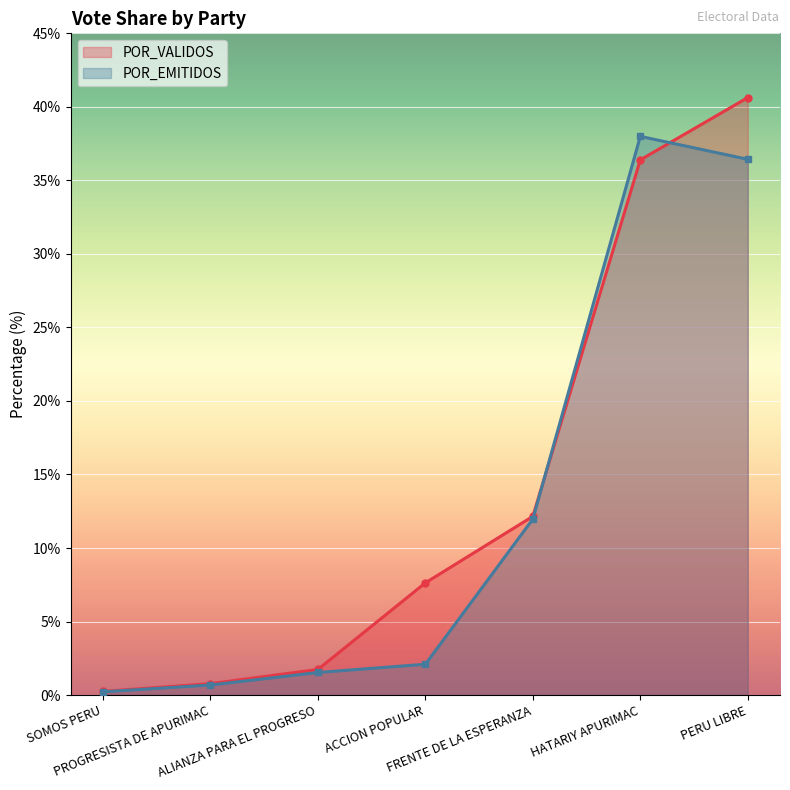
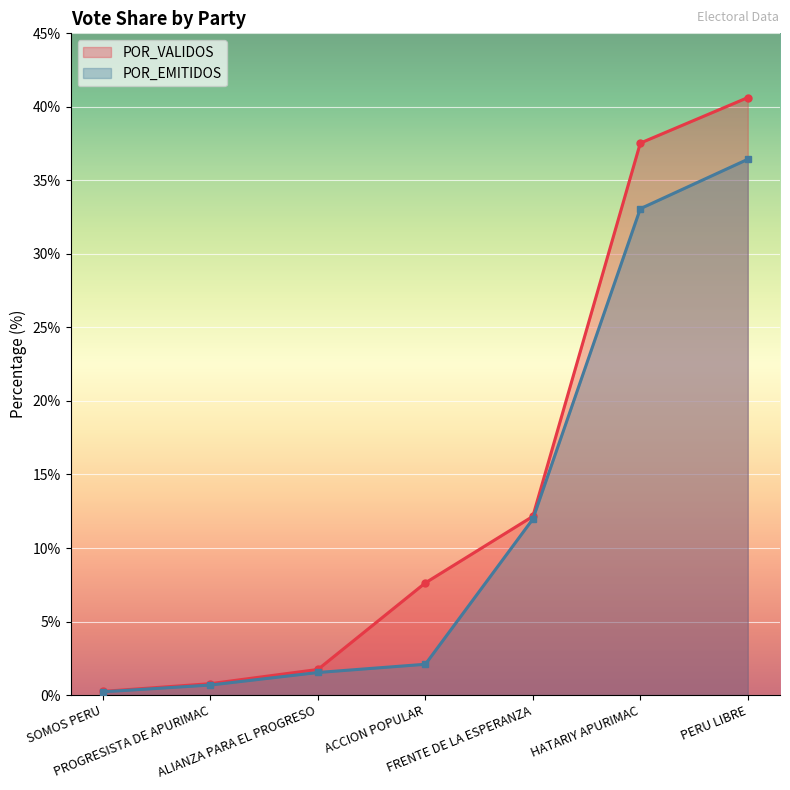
  {
    "POR_VALIDOS": {
      "ALIANZA PARA EL PROGRESO": "1.7%",
      "ACCION POPULAR": "7.6%",
      "FRENTE DE LA ESPERANZA": "12.2%",
-     "HATARIY APURIMAC": "36.4%",
+     "HATARIY APURIMAC": "37.5%",
      "PERU LIBRE": "40.6%"
    },
    "POR_EMITIDOS": {
      "ALIANZA PARA EL PROGRESO": "1.5%",
      "ACCION POPULAR": "2.1%",
      "FRENTE DE LA ESPERANZA": "12.0%",
-     "HATARIY APURIMAC": "38.0%",
+     "HATARIY APURIMAC": "33.1%",
      "PERU LIBRE": "36.4%"
    }
  }
